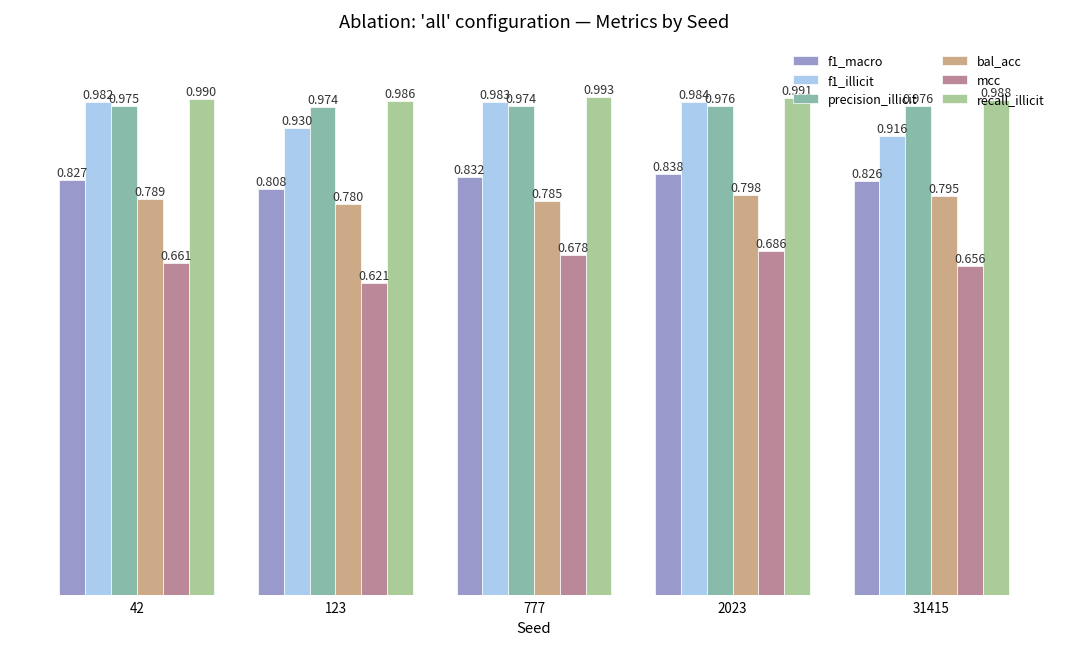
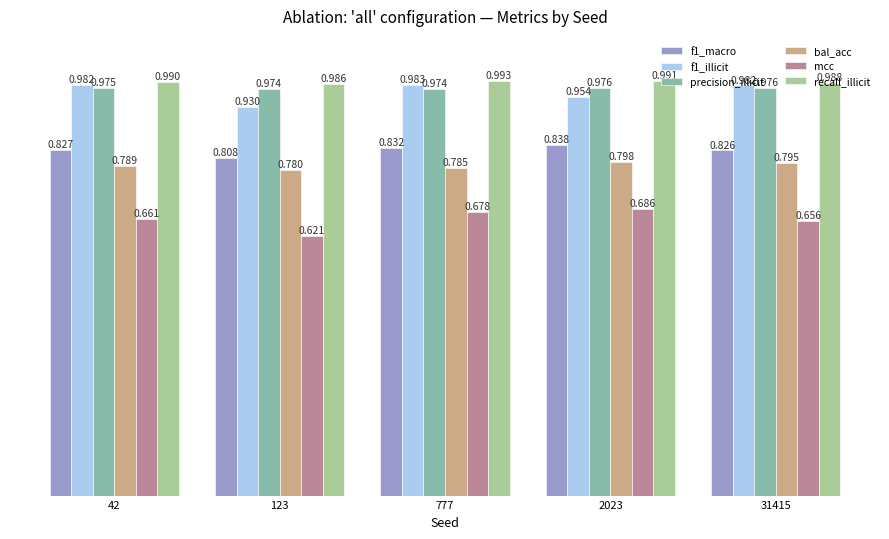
  {
    "f1_illicit": {
      "42": 0.982,
      "123": 0.930,
      "777": 0.983,
-     "2023": 0.984,
-     "31415": 0.916
+     "2023": 0.954,
+     "31415": 0.982
    }
  }
